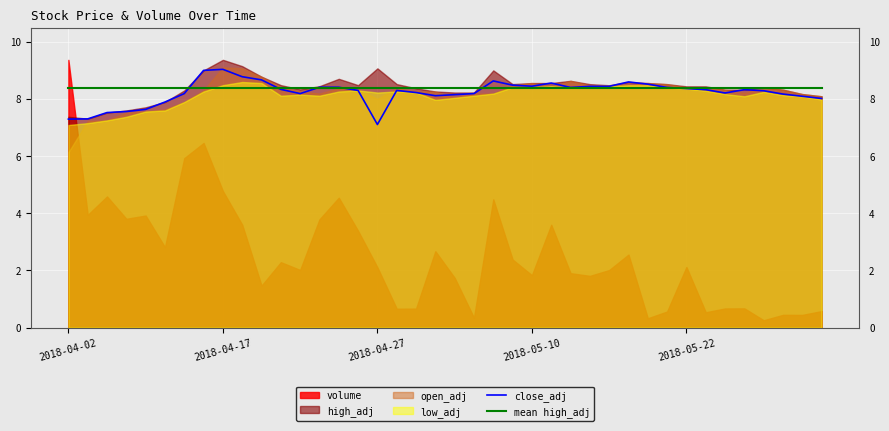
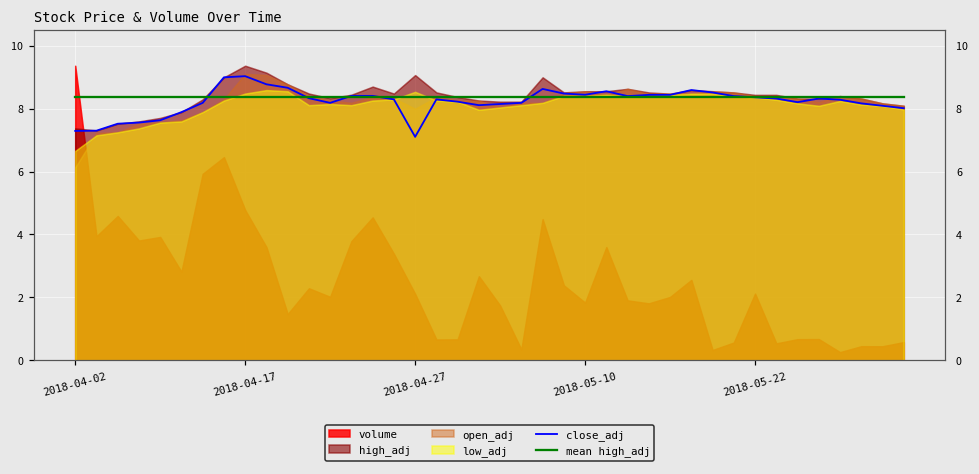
  {
    "volume": {
      "2018-04-02": 9.4,
      "2018-04-17": 4.8,
      "2018-04-27": 2.1,
      "2018-05-10": 1.8,
      "2018-05-22": 2.1
    },
    "close_adj": {
      "2018-04-27": 7.1
    },
    "mean high_adj": {
      "2018-04-02": 8.4,
      "2018-04-17": 8.4,
      "2018-04-27": 8.4
    },
    "high_adj": {
      "2018-04-17": 9.4,
      "2018-04-27": 9.1
    },
    "open_adj": {
      "2018-04-02": 6.1,
      "2018-04-27": 8.0
    },
    "low_adj": {
-     "2018-04-02": 7.1,
+     "2018-04-02": 6.7,
      "2018-04-17": 8.5,
-     "2018-04-27": 8.2
+     "2018-04-27": 8.5
    }
  }
